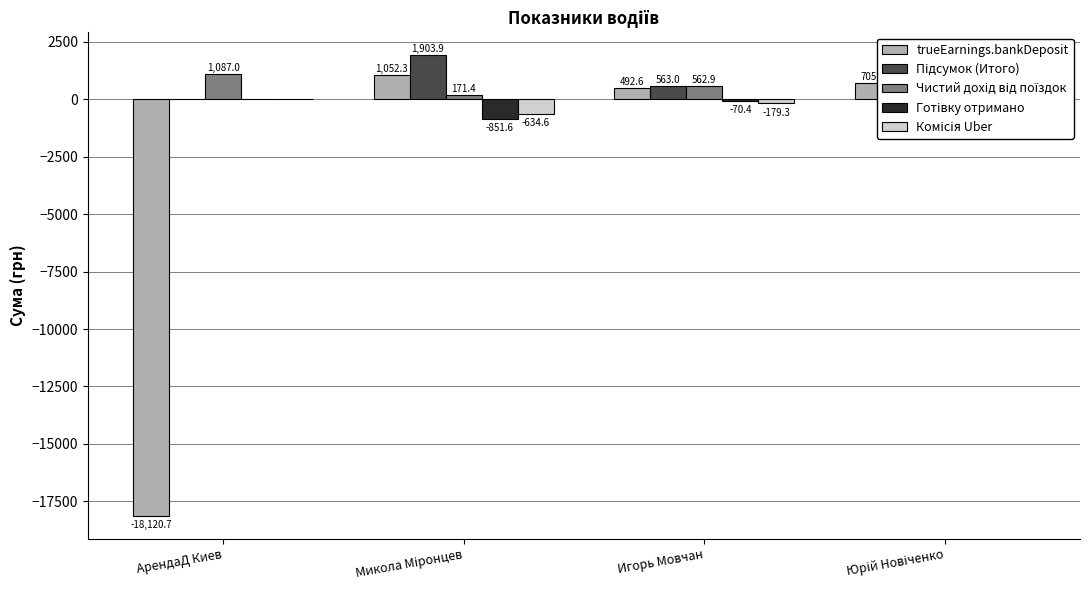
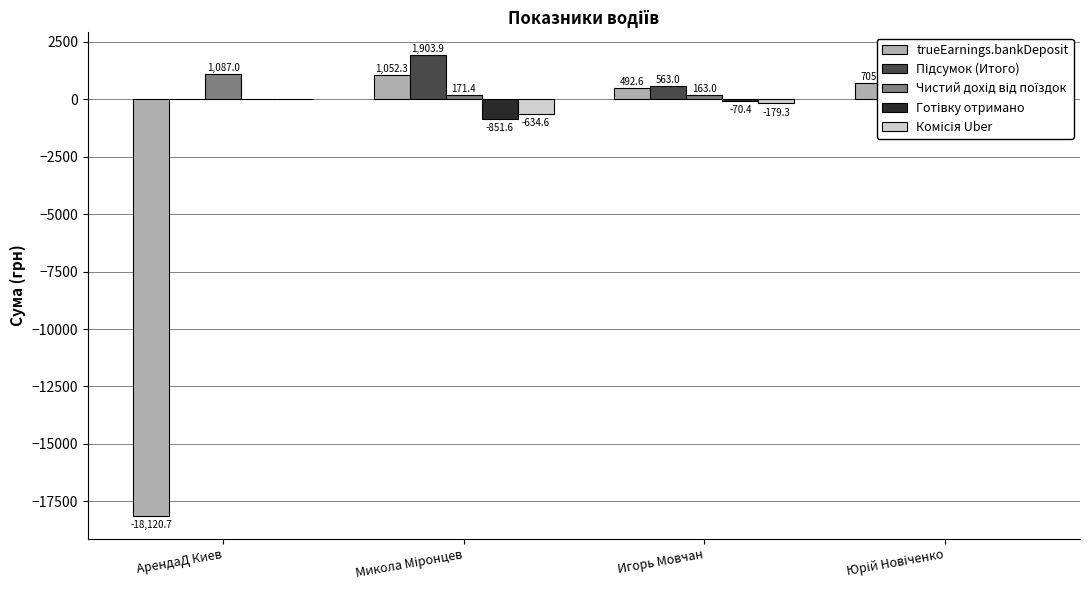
  {
    "Чистий дохід від поїздок": {
      "АрендаД Киев": "1,087.0",
      "Микола Міронцев": "171.4",
-     "Игорь Мовчан": "562.9"
+     "Игорь Мовчан": "163.0"
    }
  }
